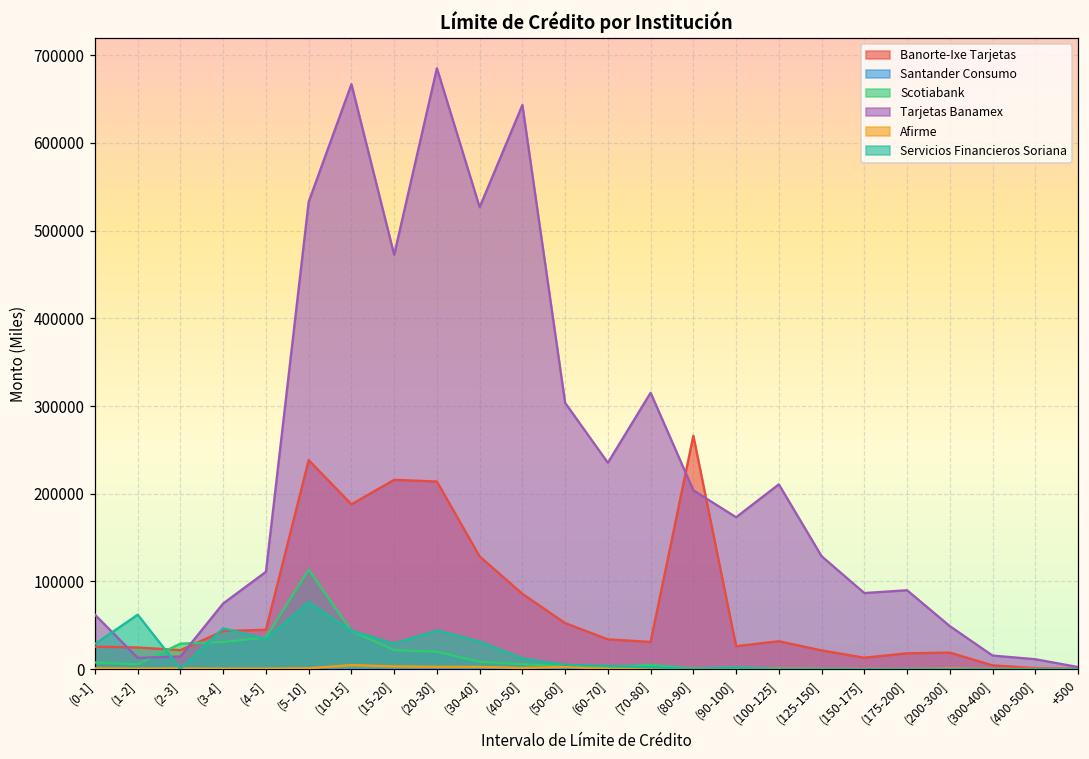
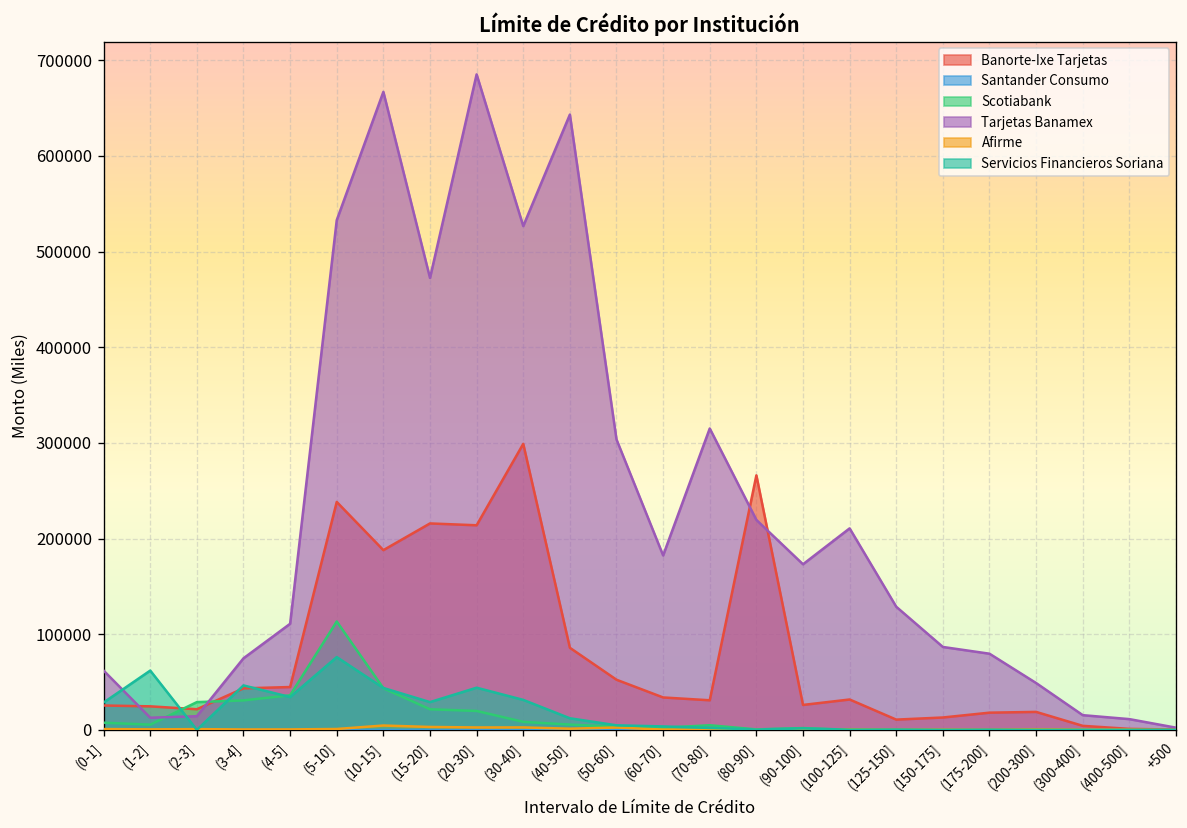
  {
    "Banorte-Ixe Tarjetas": {
      "(1-2]": 20000,
      "(2-3]": 20000,
      "(4-5]": 40000,
      "(5-10]": 240000,
      "(10-15]": 190000,
      "(15-20]": 220000,
      "(20-30]": 210000,
-     "(30-40]": 130000,
+     "(30-40]": 300000,
      "(40-50]": 90000,
      "(50-60]": 50000,
      "(60-70]": 30000,
      "(70-80]": 30000,
      "(80-90]": 270000,
      "(90-100]": 30000,
      "(100-125]": 30000,
-     "(125-150]": 20000,
+     "(125-150]": 10000,
      "(150-175]": 10000,
      "(175-200]": 20000,
      "(200-300]": 20000,
      "(300-400]": 0
    },
    "Santander Consumo": {
      "(10-15]": 0
    },
    "Tarjetas Banamex": {
      "(0-1]": 60000,
      "(1-2]": 10000,
      "(2-3]": 10000,
      "(3-4]": 70000,
      "(4-5]": 110000,
      "(5-10]": 530000,
      "(10-15]": 670000,
      "(15-20]": 470000,
      "(20-30]": 690000,
      "(30-40]": 530000,
      "(40-50]": 640000,
      "(50-60]": 300000,
-     "(60-70]": 240000,
+     "(60-70]": 180000,
      "(70-80]": 320000,
-     "(80-90]": 200000,
+     "(80-90]": 220000,
      "(90-100]": 170000,
      "(100-125]": 210000,
      "(125-150]": 130000,
      "(150-175]": 90000,
-     "(175-200]": 90000,
+     "(175-200]": 80000,
      "(200-300]": 50000,
      "(300-400]": 20000,
      "(400-500]": 10000
    },
    "Afirme": {
      "(10-15]": 0
    }
  }
